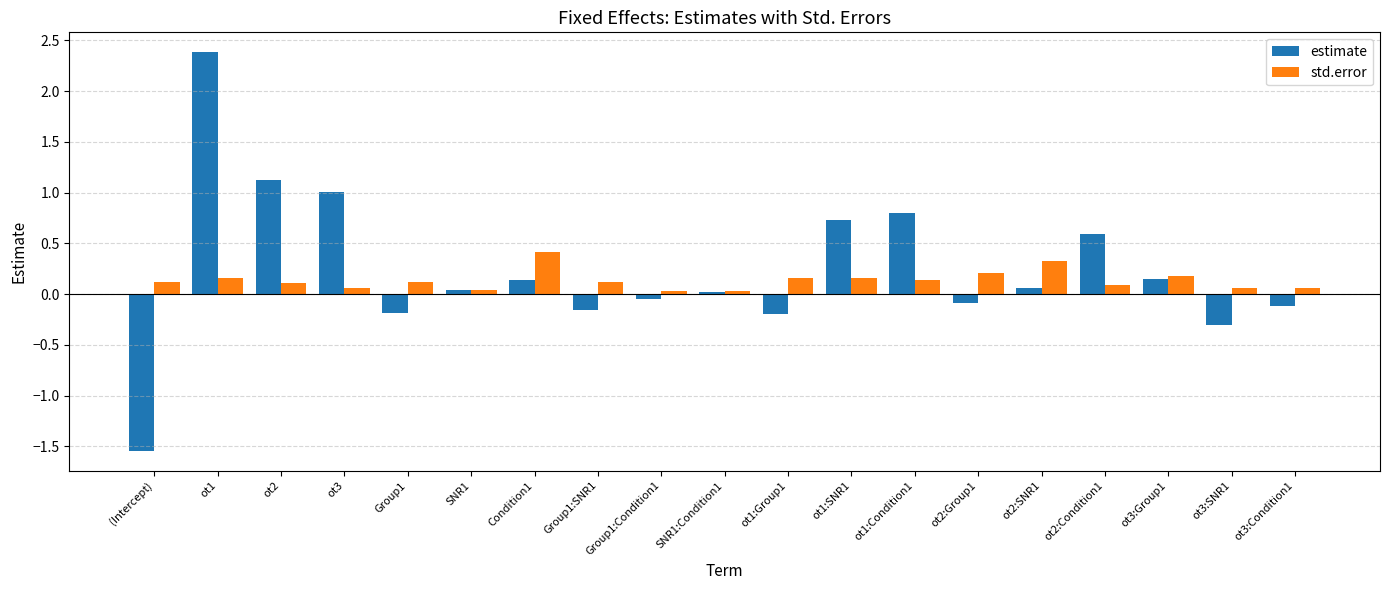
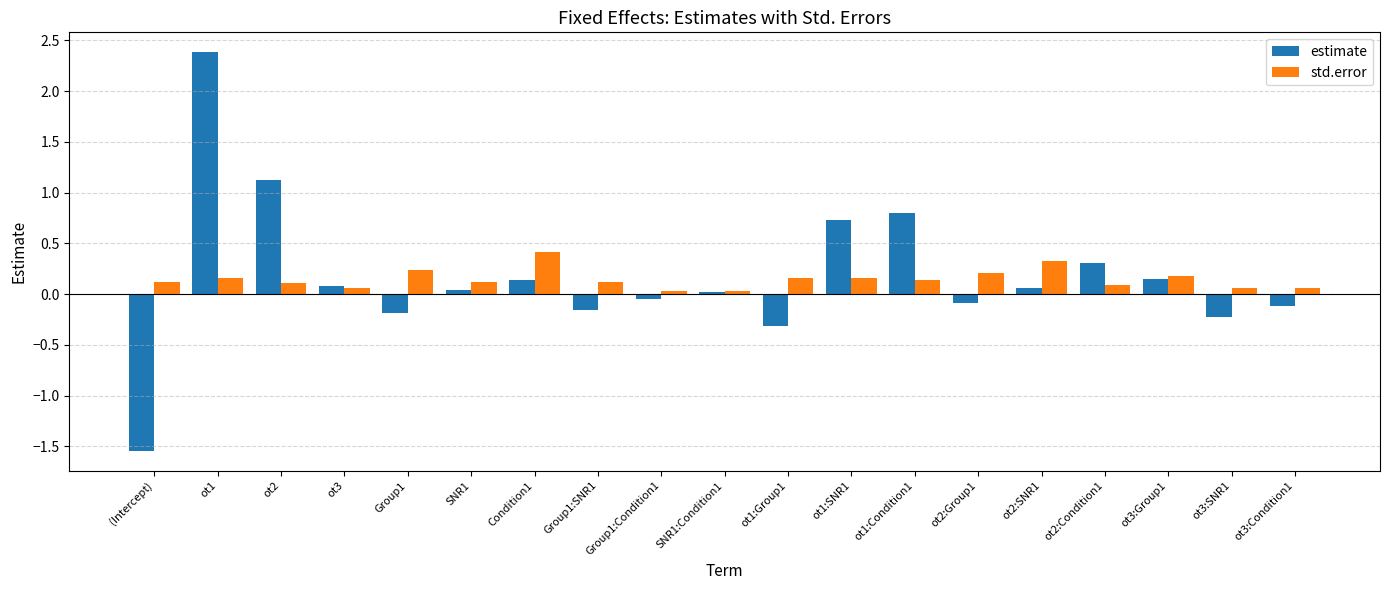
  {
    "estimate": {
      "(Intercept)": -1.54,
      "ot1": 2.38,
      "ot2": 1.12,
-     "ot3": 1.00,
+     "ot3": 0.08,
      "Group1": -0.18,
      "SNR1": 0.04,
      "Condition1": 0.14,
      "Group1:SNR1": -0.16,
      "Group1:Condition1": -0.05,
      "SNR1:Condition1": 0.02,
-     "ot1:Group1": -0.20,
+     "ot1:Group1": -0.31,
      "ot1:SNR1": 0.73,
      "ot1:Condition1": 0.80,
      "ot2:Group1": -0.09,
      "ot2:SNR1": 0.06,
-     "ot2:Condition1": 0.59,
+     "ot2:Condition1": 0.31,
      "ot3:Group1": 0.15,
-     "ot3:SNR1": -0.31,
+     "ot3:SNR1": -0.22,
      "ot3:Condition1": -0.12
    },
    "std.error": {
      "(Intercept)": 0.12,
      "ot1": 0.16,
      "ot2": 0.11,
      "ot3": 0.06,
-     "Group1": 0.12,
-     "SNR1": 0.04,
+     "Group1": 0.24,
+     "SNR1": 0.12,
      "Condition1": 0.42,
      "Group1:SNR1": 0.12,
      "Group1:Condition1": 0.03,
      "SNR1:Condition1": 0.03,
      "ot1:Group1": 0.16,
      "ot1:SNR1": 0.16,
      "ot1:Condition1": 0.14,
      "ot2:Group1": 0.20,
      "ot2:SNR1": 0.33,
      "ot2:Condition1": 0.09,
      "ot3:Group1": 0.18,
      "ot3:SNR1": 0.06,
      "ot3:Condition1": 0.06
    }
  }
